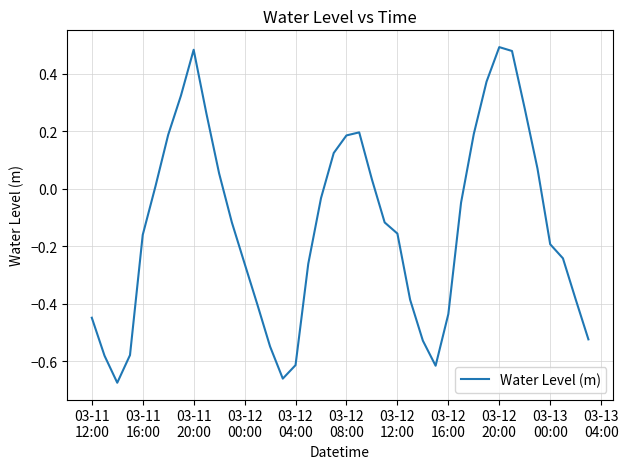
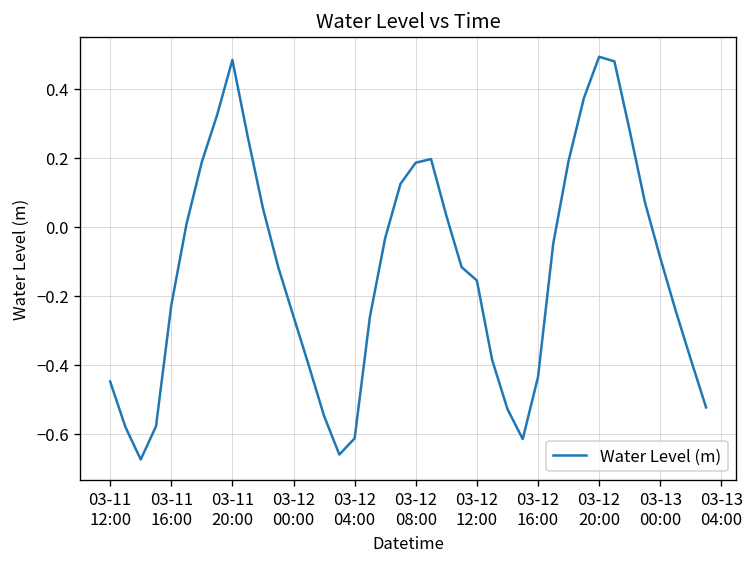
  {
    "03-11 12:00": -0.45,
-   "03-11 16:00": -0.16,
+   "03-11 16:00": -0.23,
    "03-11 20:00": 0.48,
    "03-12 00:00": -0.26,
    "03-12 04:00": -0.61,
    "03-12 08:00": 0.19,
    "03-12 12:00": -0.16,
    "03-12 16:00": -0.44,
    "03-12 20:00": 0.49,
-   "03-13 00:00": -0.19
+   "03-13 00:00": -0.09
  }
